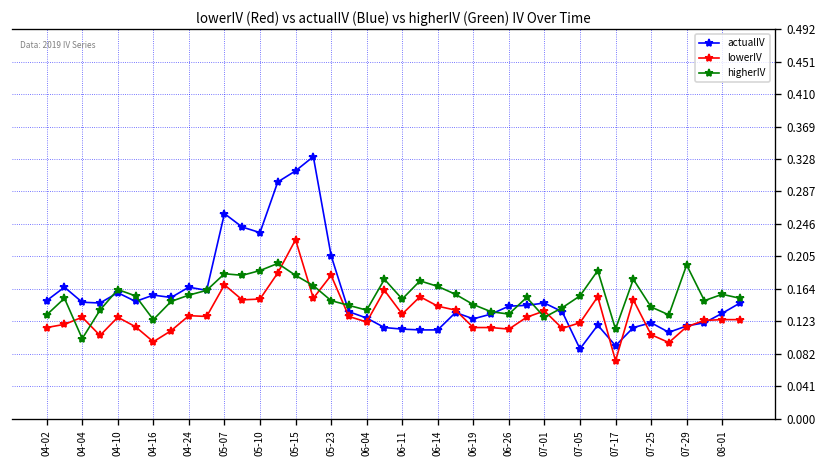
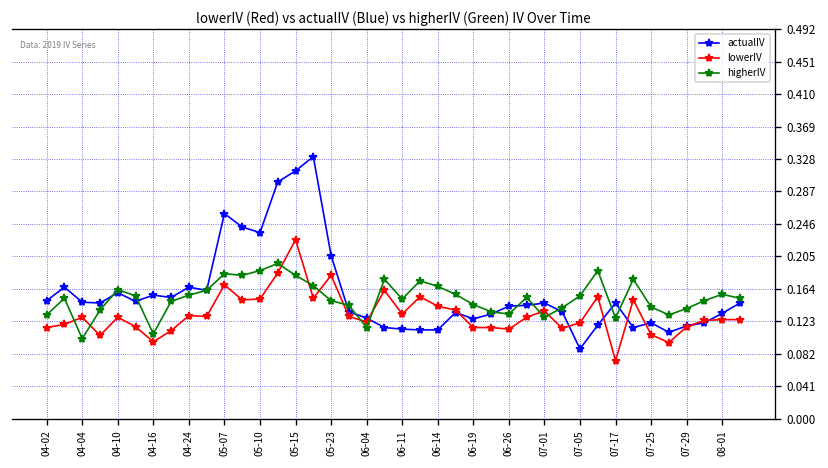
  {
    "actualIV": {
      "04-02": 0.15,
      "04-04": 0.15,
      "04-10": 0.16,
      "04-16": 0.16,
      "04-24": 0.17,
      "05-07": 0.26,
      "05-10": 0.24,
      "05-15": 0.31,
      "05-23": 0.21,
      "06-04": 0.13,
      "06-11": 0.11,
      "06-14": 0.11,
      "06-19": 0.13,
      "06-26": 0.14,
      "07-01": 0.15,
      "07-05": 0.09,
-     "07-17": 0.09,
+     "07-17": 0.15,
      "07-25": 0.12,
      "08-01": 0.13
    },
    "lowerIV": {
      "04-02": 0.12,
      "04-04": 0.13,
      "04-10": 0.13,
      "04-16": 0.10,
      "04-24": 0.13,
      "05-07": 0.17,
      "05-10": 0.15,
      "05-15": 0.23,
      "05-23": 0.18,
      "06-04": 0.12,
      "06-11": 0.13,
      "06-14": 0.14,
      "06-19": 0.12,
      "06-26": 0.11,
      "07-01": 0.14,
      "07-05": 0.12,
      "07-17": 0.07,
      "07-25": 0.11,
      "08-01": 0.13
    },
    "higherIV": {
      "04-02": 0.13,
      "04-04": 0.10,
      "04-10": 0.16,
-     "04-16": 0.13,
+     "04-16": 0.11,
      "04-24": 0.16,
      "05-07": 0.18,
      "05-10": 0.19,
      "05-15": 0.18,
      "05-23": 0.15,
-     "06-04": 0.14,
+     "06-04": 0.12,
      "06-11": 0.15,
      "06-14": 0.17,
      "06-19": 0.14,
      "06-26": 0.13,
      "07-01": 0.13,
      "07-05": 0.16,
-     "07-17": 0.11,
+     "07-17": 0.13,
      "07-25": 0.14,
-     "07-29": 0.19,
+     "07-29": 0.14,
      "08-01": 0.16
    }
  }
